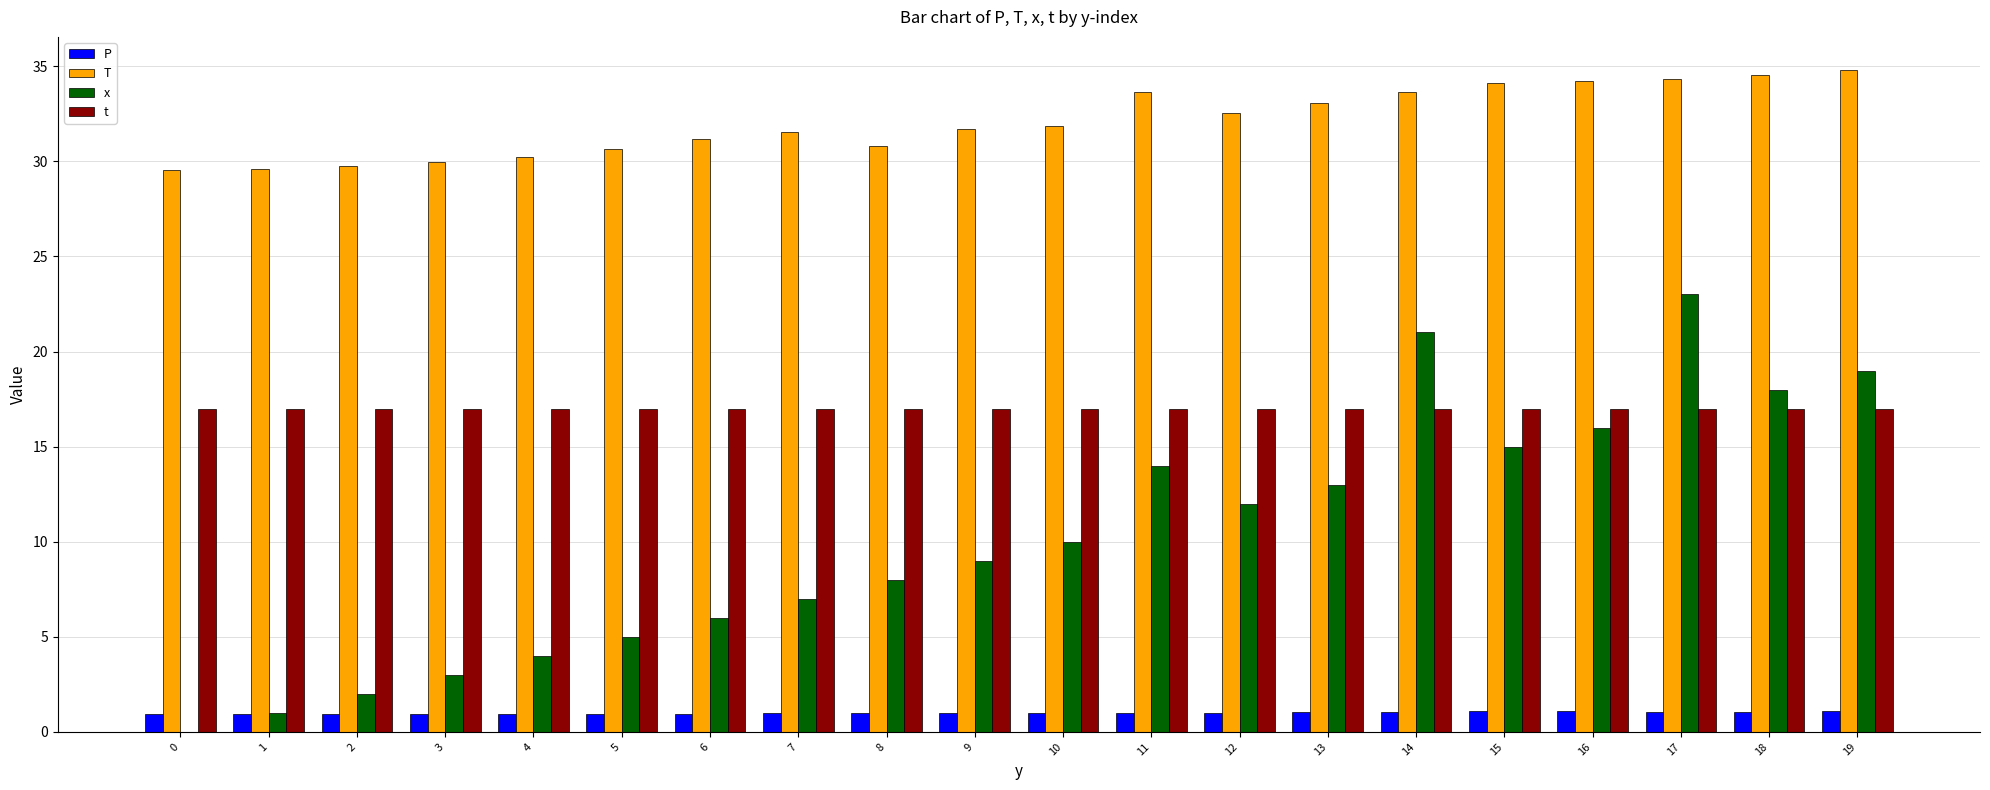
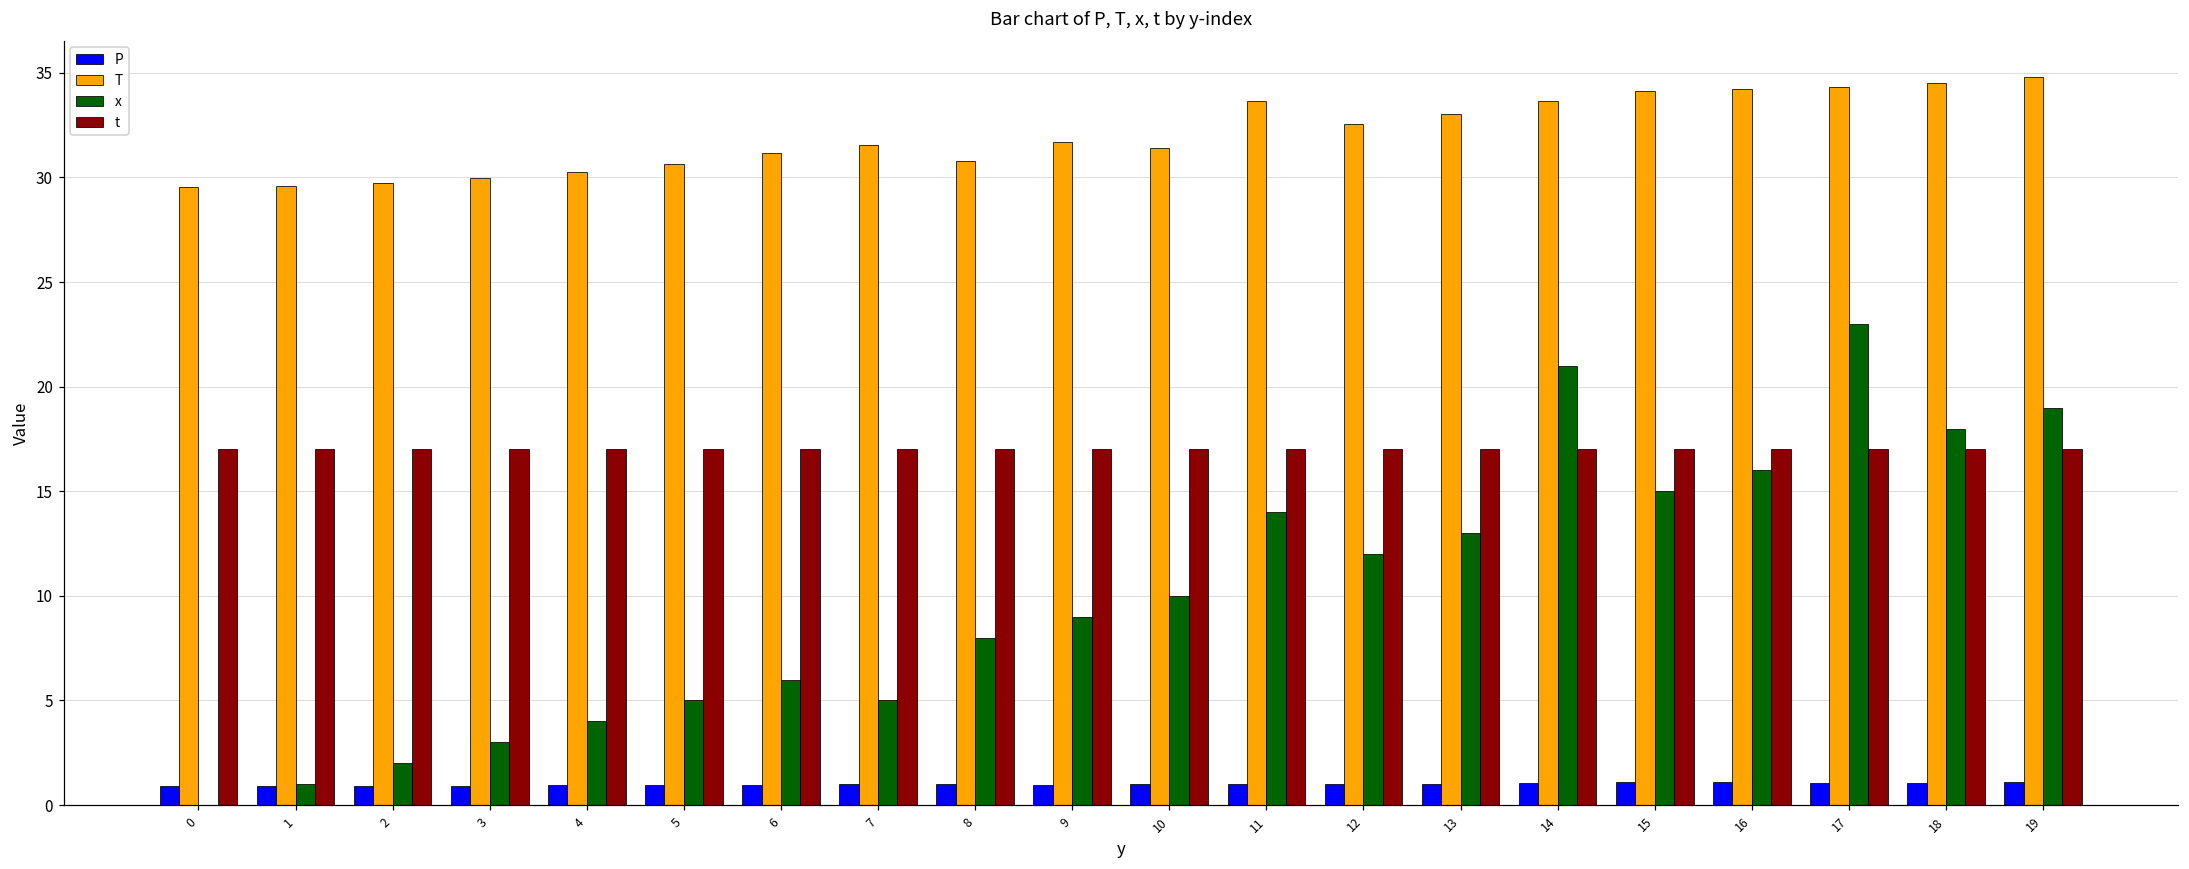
  {
    "P": {
      "0": 0.9,
      "1": 0.9,
      "2": 0.9,
      "3": 0.9,
      "4": 0.9,
      "5": 1.0,
      "6": 1.0,
      "7": 1.0,
      "8": 1.0,
      "9": 1.0,
      "10": 1.0,
      "11": 1.0,
      "12": 1.0,
      "13": 1.0,
      "14": 1.0,
      "15": 1.1,
      "16": 1.1,
      "17": 1.1,
      "18": 1.1,
      "19": 1.1
    },
    "T": {
      "0": 29.5,
      "1": 29.6,
      "2": 29.7,
      "3": 30.0,
      "4": 30.3,
      "5": 30.6,
      "6": 31.2,
      "7": 31.5,
      "8": 30.8,
      "9": 31.7,
-     "10": 31.9,
+     "10": 31.4,
      "11": 33.6,
      "12": 32.5,
      "13": 33.0,
      "14": 33.7,
      "15": 34.1,
      "16": 34.2,
      "17": 34.3,
      "18": 34.5,
      "19": 34.8
    },
    "x": {
      "0": 0,
      "1": 1,
      "2": 2,
      "3": 3,
      "4": 4,
      "5": 5,
      "6": 6,
-     "7": 7,
+     "7": 5,
      "8": 8,
      "9": 9,
      "10": 10,
      "11": 14,
      "12": 12,
      "13": 13,
      "14": 21,
      "15": 15,
      "16": 16,
      "17": 23,
      "18": 18,
      "19": 19
    },
    "t": {
      "0": 17.0,
      "1": 17.0,
      "2": 17.0,
      "3": 17.0,
      "4": 17.0,
      "5": 17.0,
      "6": 17.0,
      "7": 17.0,
      "8": 17.0,
      "9": 17.0,
      "10": 17.0,
      "11": 17.0,
      "12": 17.0,
      "13": 17.0,
      "14": 17.0,
      "15": 17.0,
      "16": 17.0,
      "17": 17.0,
      "18": 17.0,
      "19": 17.0
    }
  }
